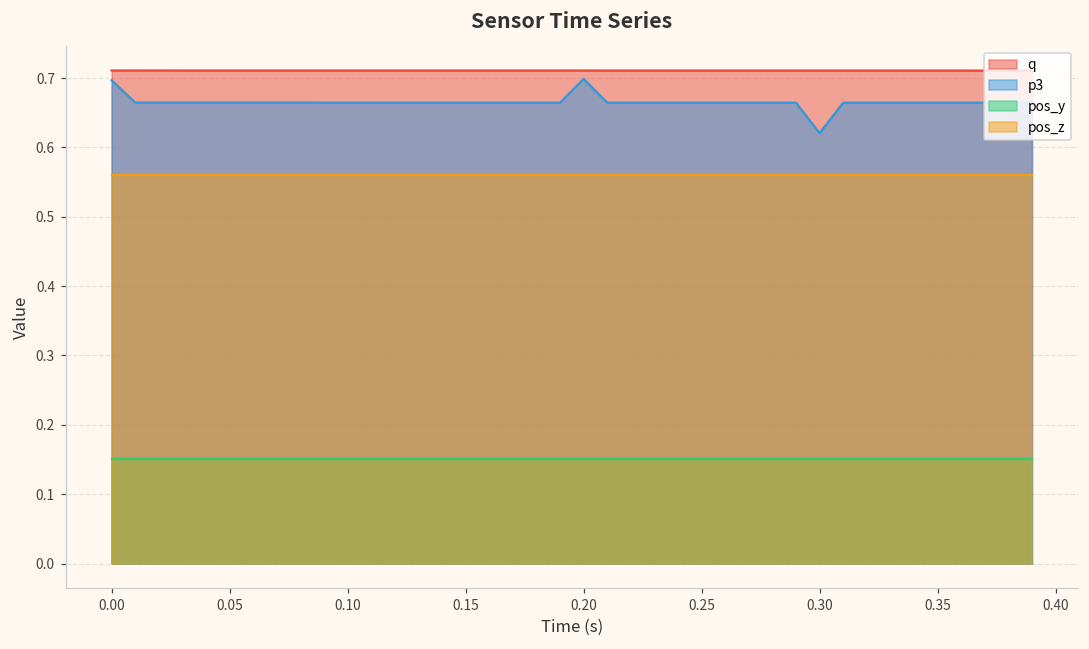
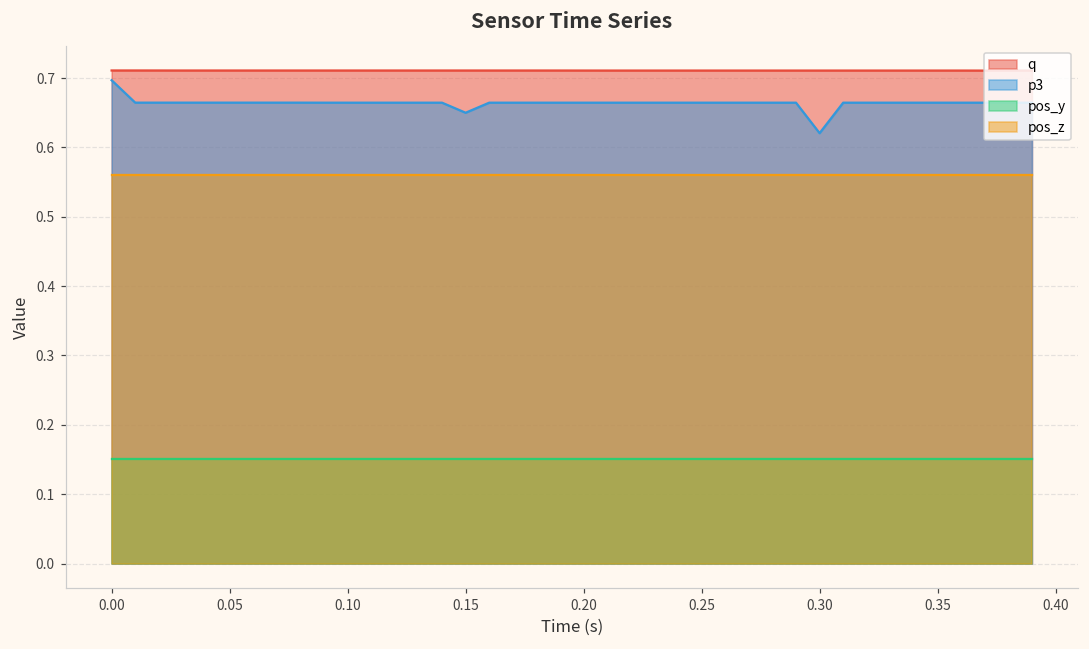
  {
    "q": {
      "0.00": 0.71,
      "0.05": 0.71,
      "0.10": 0.71,
      "0.15": 0.71,
      "0.20": 0.71,
      "0.25": 0.71,
      "0.30": 0.71,
      "0.35": 0.71
    },
    "p3": {
      "0.00": 0.70,
      "0.05": 0.66,
      "0.10": 0.66,
-     "0.15": 0.66,
-     "0.20": 0.70,
+     "0.15": 0.65,
+     "0.20": 0.66,
      "0.25": 0.66,
      "0.30": 0.62,
      "0.35": 0.66
    },
    "pos_y": {
      "0.00": 0.15,
      "0.05": 0.15,
      "0.10": 0.15,
      "0.15": 0.15,
      "0.20": 0.15,
      "0.25": 0.15,
      "0.30": 0.15,
      "0.35": 0.15
    },
    "pos_z": {
      "0.00": 0.56,
      "0.05": 0.56,
      "0.10": 0.56,
      "0.15": 0.56,
      "0.20": 0.56,
      "0.25": 0.56,
      "0.30": 0.56,
      "0.35": 0.56
    }
  }
